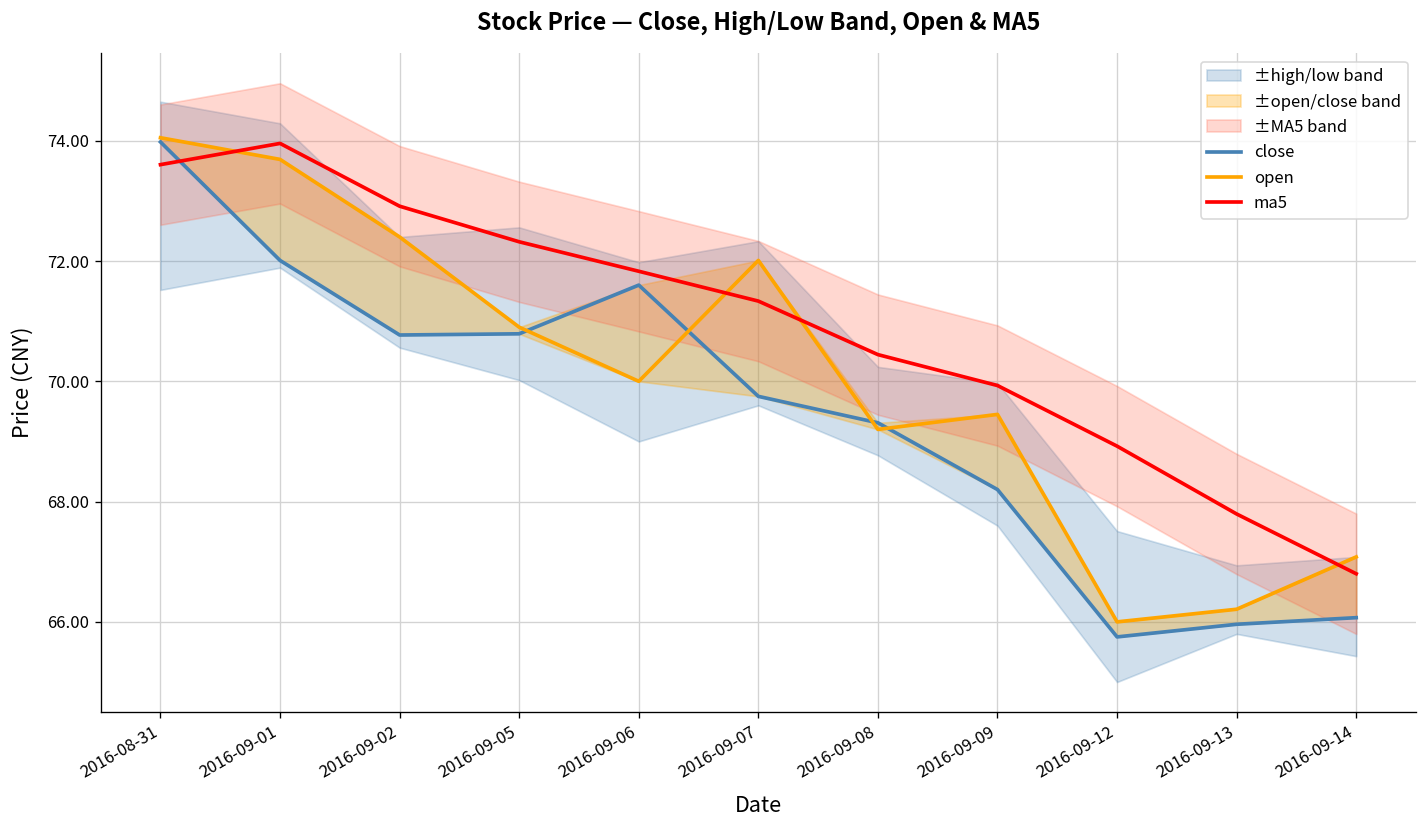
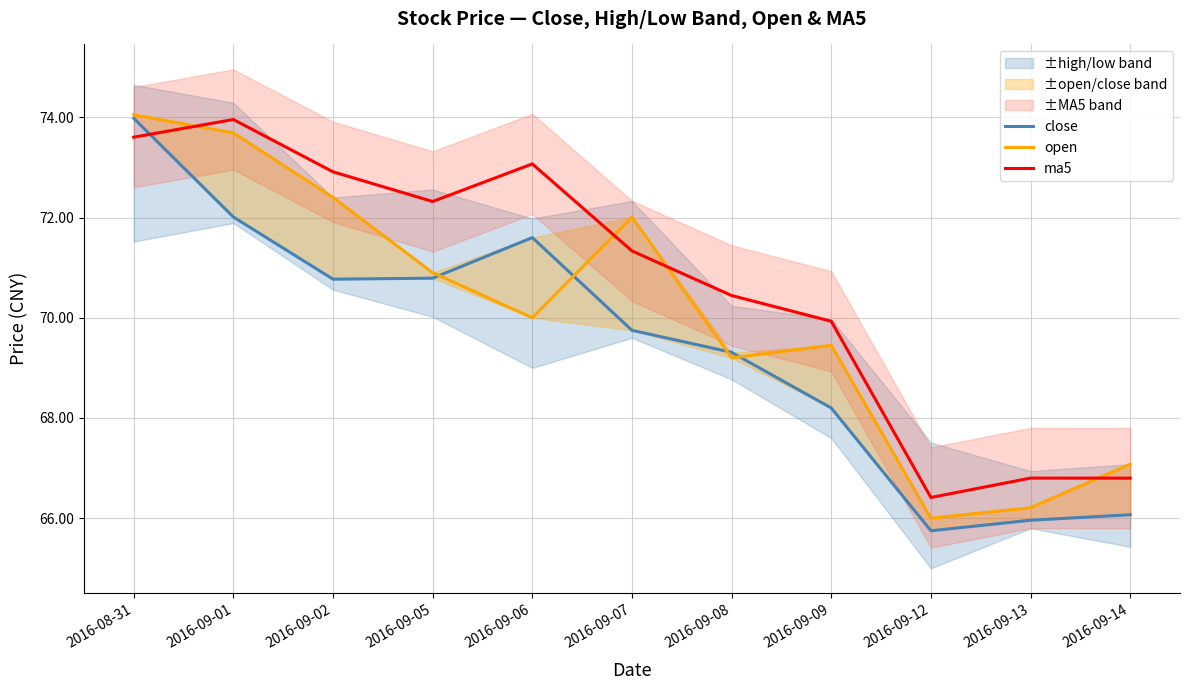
  {
    "ma5": {
      "2016-08-31": 73.6,
      "2016-09-01": 74.0,
      "2016-09-02": 72.9,
      "2016-09-05": 72.3,
-     "2016-09-06": 71.8,
+     "2016-09-06": 73.1,
      "2016-09-07": 71.3,
      "2016-09-08": 70.4,
-     "2016-09-12": 68.9,
-     "2016-09-13": 67.8,
+     "2016-09-12": 66.4,
+     "2016-09-13": 66.8,
      "2016-09-14": 66.8
    }
  }
